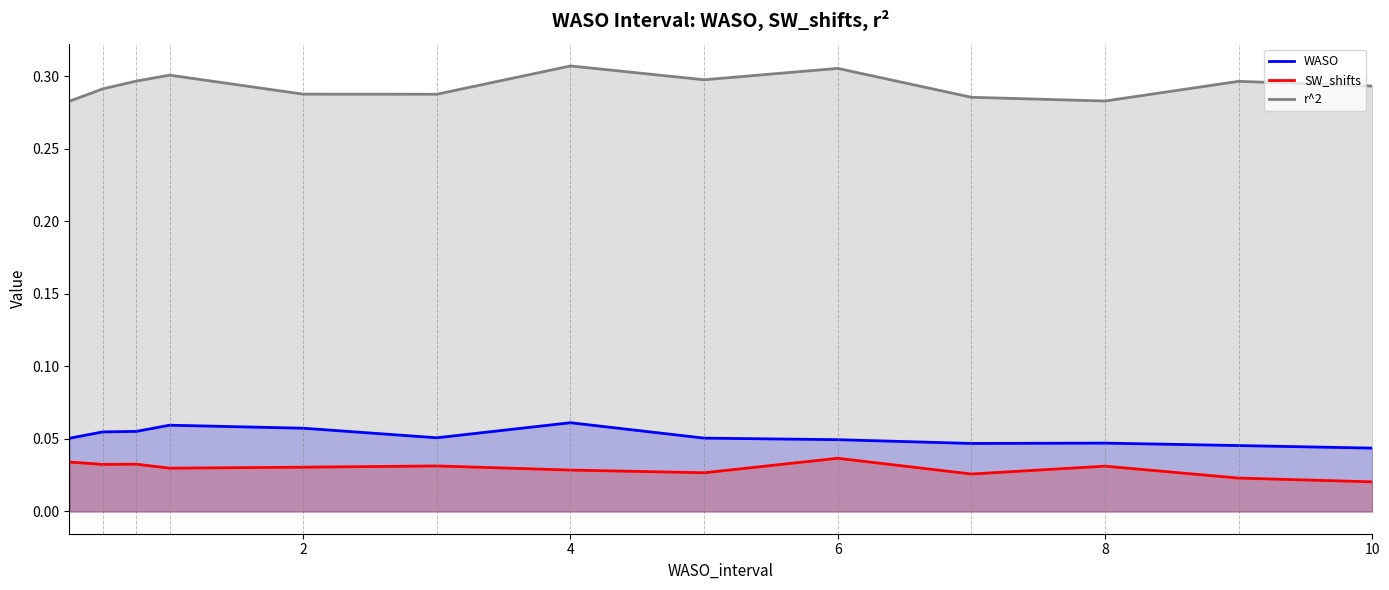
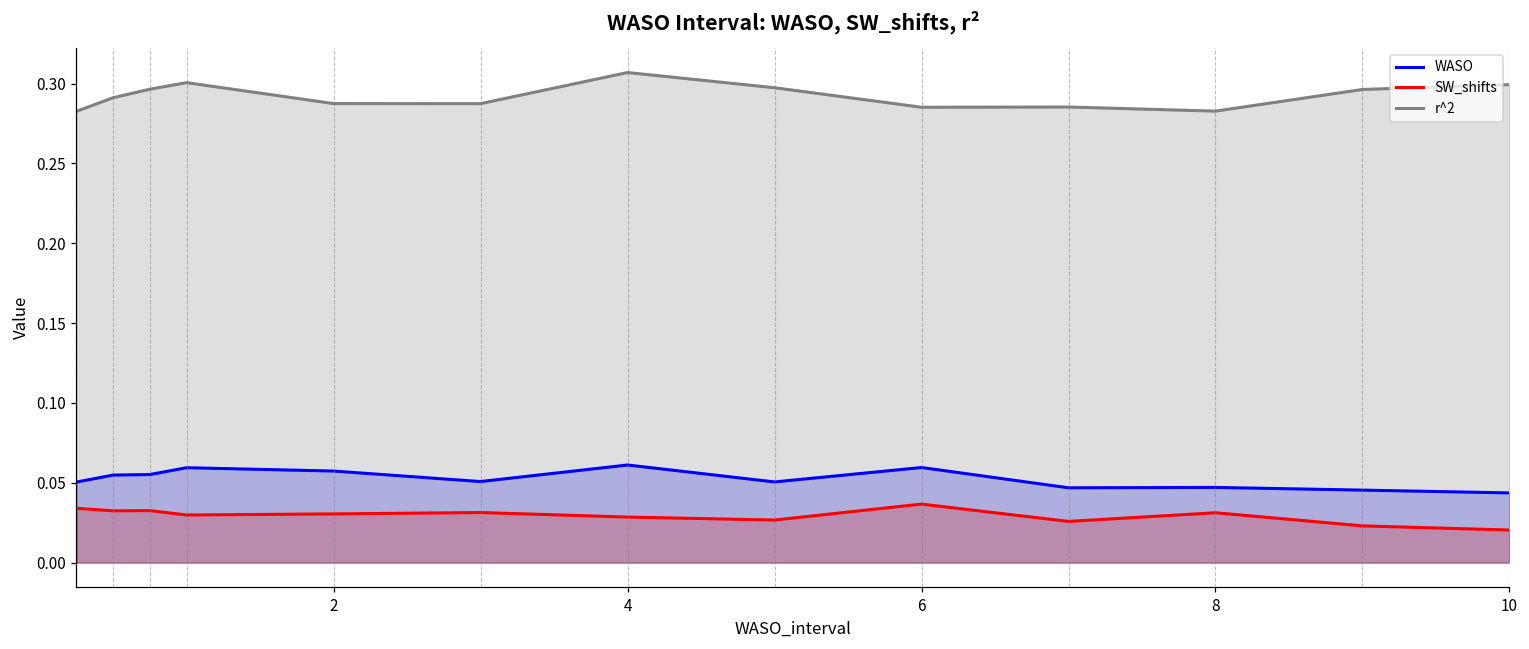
  {
    "WASO": {
      "2": 0.057,
      "4": 0.061,
-     "6": 0.049,
+     "6": 0.060,
      "8": 0.047,
      "10": 0.044
    },
    "SW_shifts": {
      "2": 0.031,
      "4": 0.029,
      "6": 0.037,
      "8": 0.031,
      "10": 0.020
    },
    "r^2": {
      "2": 0.288,
      "4": 0.307,
-     "6": 0.305,
+     "6": 0.285,
      "8": 0.283,
-     "10": 0.293
+     "10": 0.299
    }
  }
